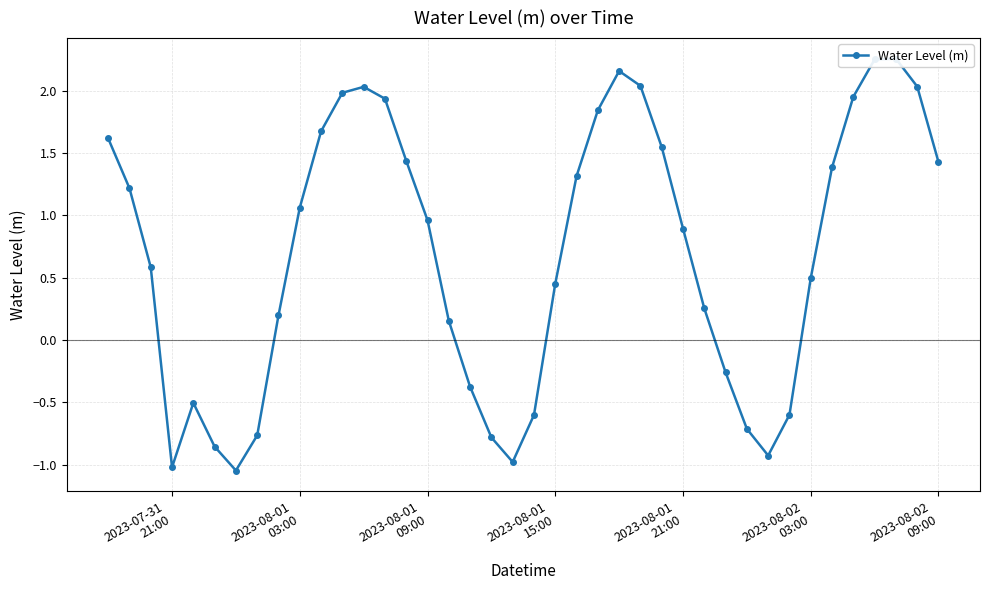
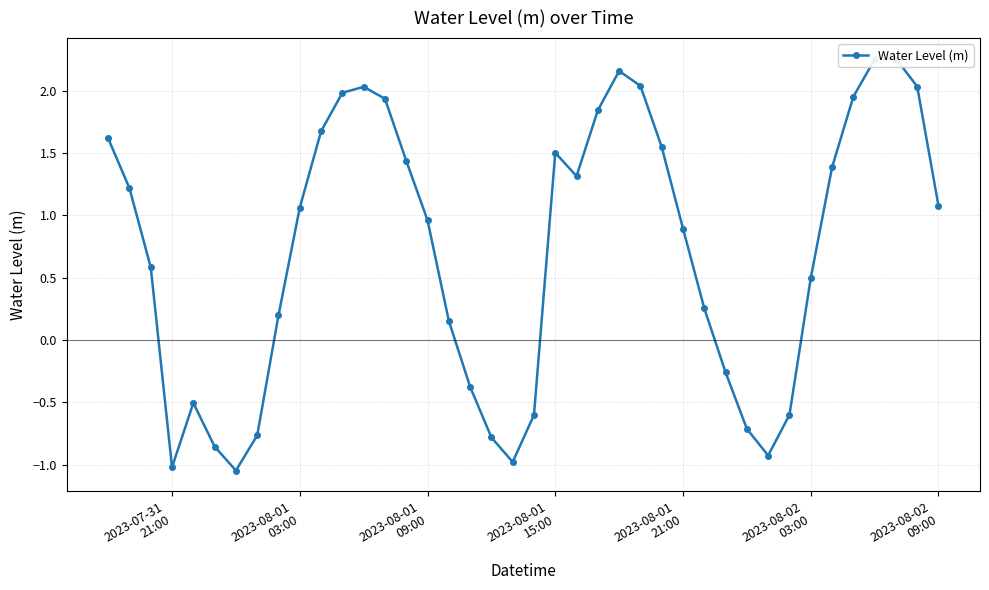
  {
    "2023-07-31 21:00": -1.02,
    "2023-08-01 03:00": 1.06,
    "2023-08-01 09:00": 0.96,
-   "2023-08-01 15:00": 0.45,
+   "2023-08-01 15:00": 1.50,
    "2023-08-01 21:00": 0.89,
    "2023-08-02 03:00": 0.50,
-   "2023-08-02 09:00": 1.43
+   "2023-08-02 09:00": 1.08
  }
